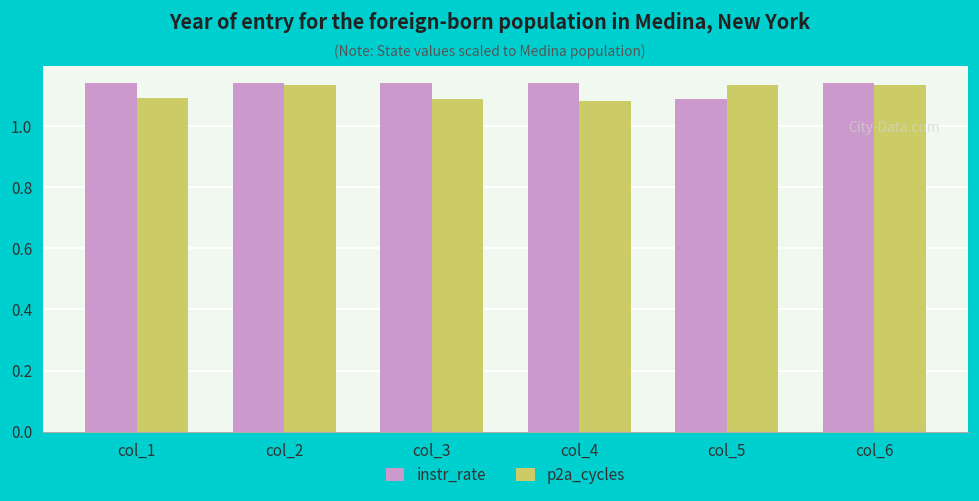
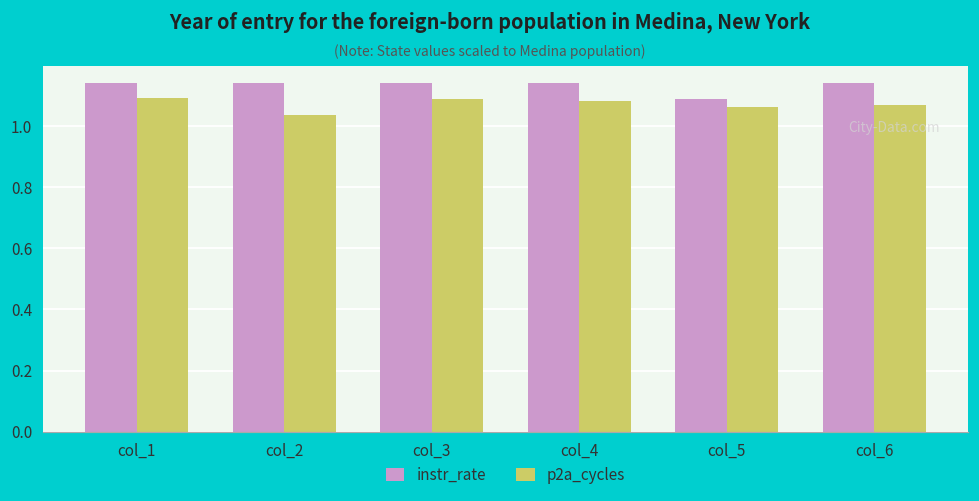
  {
    "instr_rate": {
      "col_1": 1.14,
      "col_2": 1.14,
      "col_3": 1.14,
      "col_4": 1.14,
      "col_5": 1.09,
      "col_6": 1.14
    },
    "p2a_cycles": {
      "col_1": 1.09,
-     "col_2": 1.13,
+     "col_2": 1.04,
      "col_3": 1.09,
      "col_4": 1.08,
-     "col_5": 1.13,
-     "col_6": 1.13
+     "col_5": 1.06,
+     "col_6": 1.07
    }
  }
